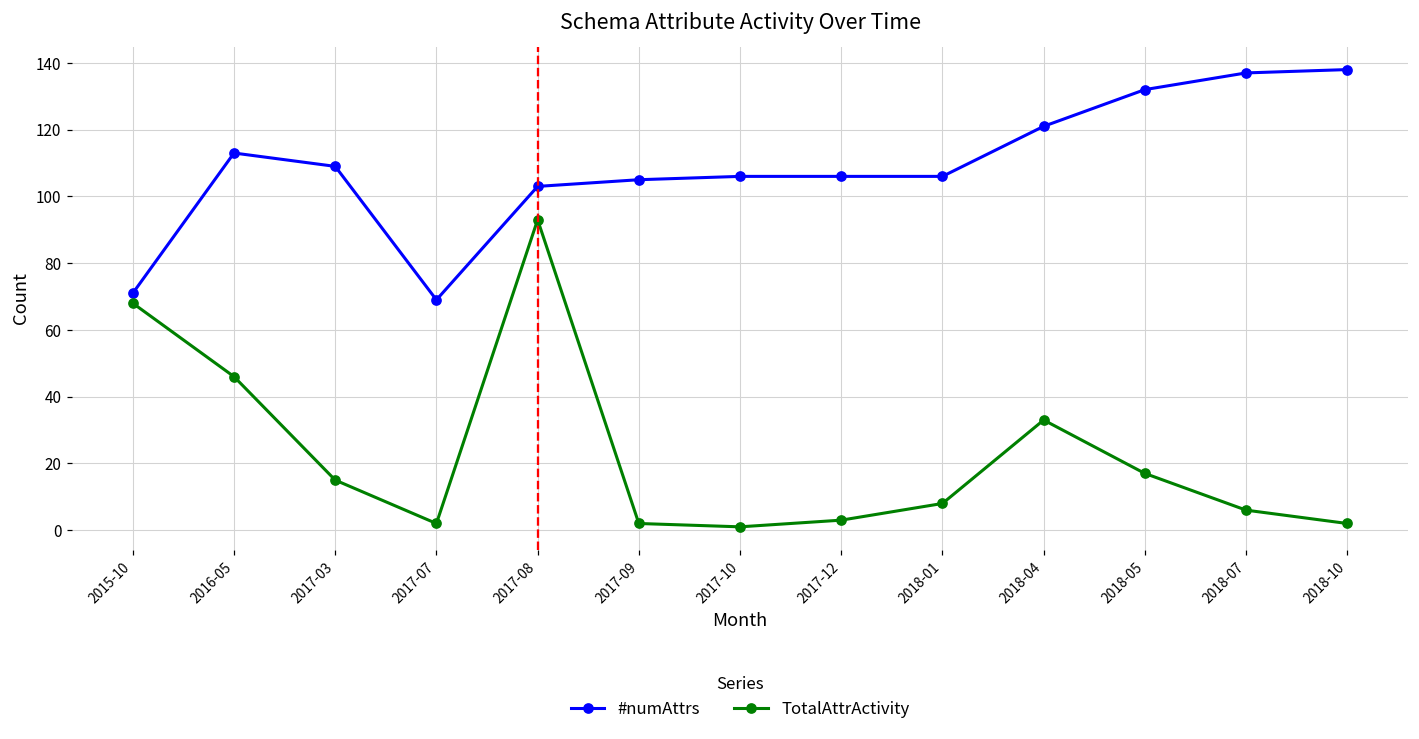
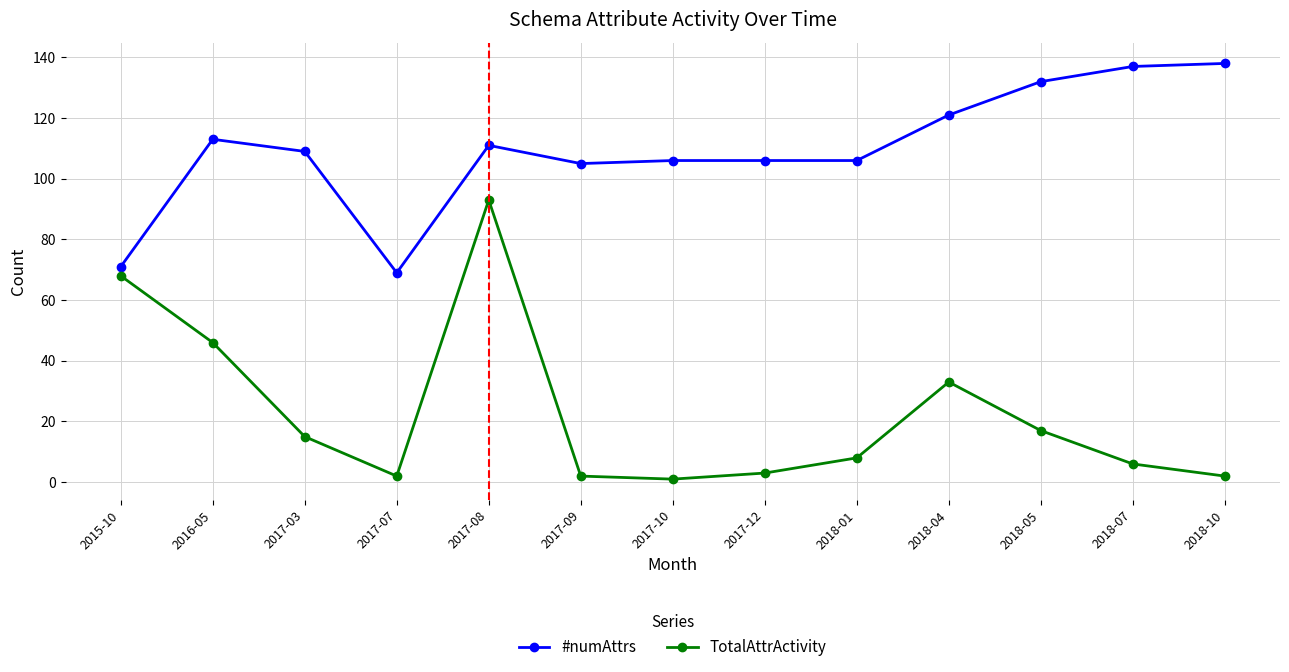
  {
    "#numAttrs": {
      "2015-10": 71,
      "2016-05": 113,
      "2017-03": 109,
      "2017-07": 69,
-     "2017-08": 103,
+     "2017-08": 111,
      "2017-09": 105,
      "2017-10": 106,
      "2017-12": 106,
      "2018-01": 106,
      "2018-04": 121,
      "2018-05": 132,
      "2018-07": 137,
      "2018-10": 138
    },
    "TotalAttrActivity": {
      "2015-10": 68,
      "2016-05": 46,
      "2017-03": 15,
      "2017-07": 2,
      "2017-08": 93,
      "2017-09": 2,
      "2017-10": 1,
      "2017-12": 3,
      "2018-01": 8,
      "2018-04": 33,
      "2018-05": 17,
      "2018-07": 6,
      "2018-10": 2
    }
  }
